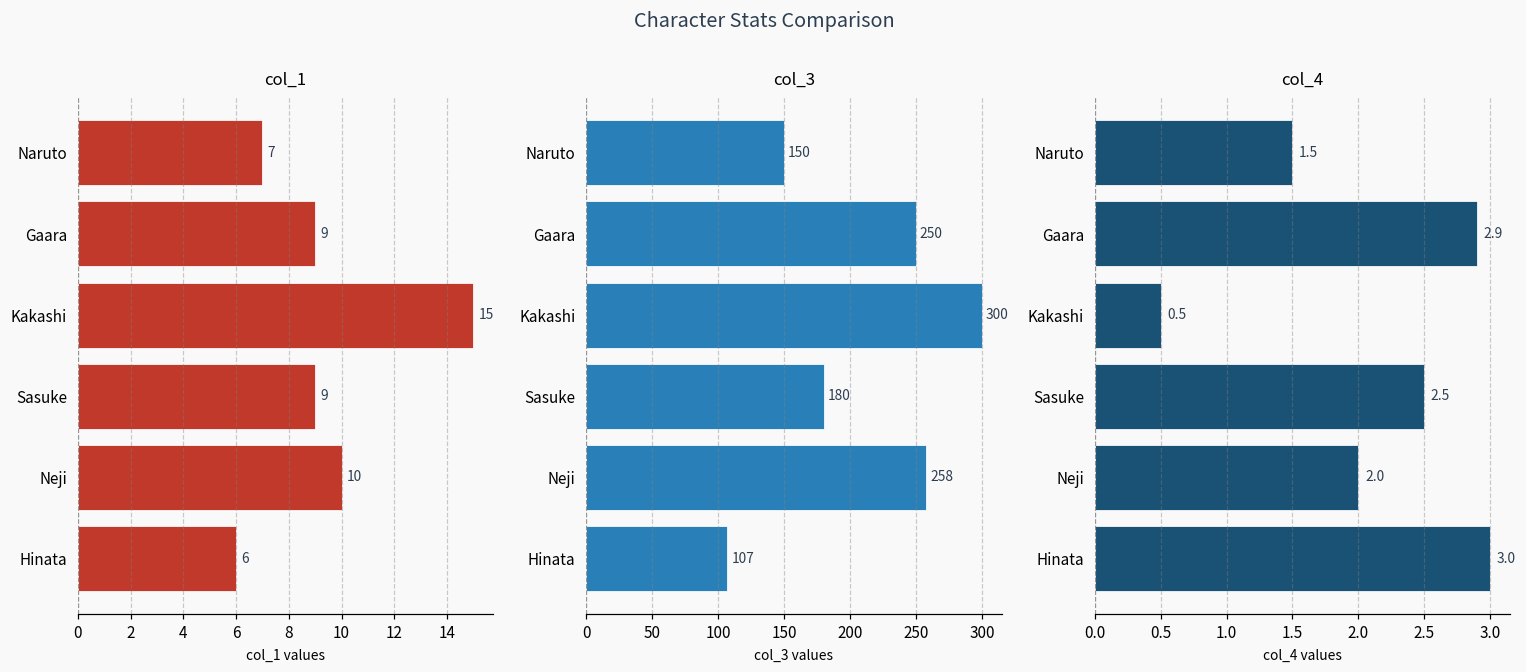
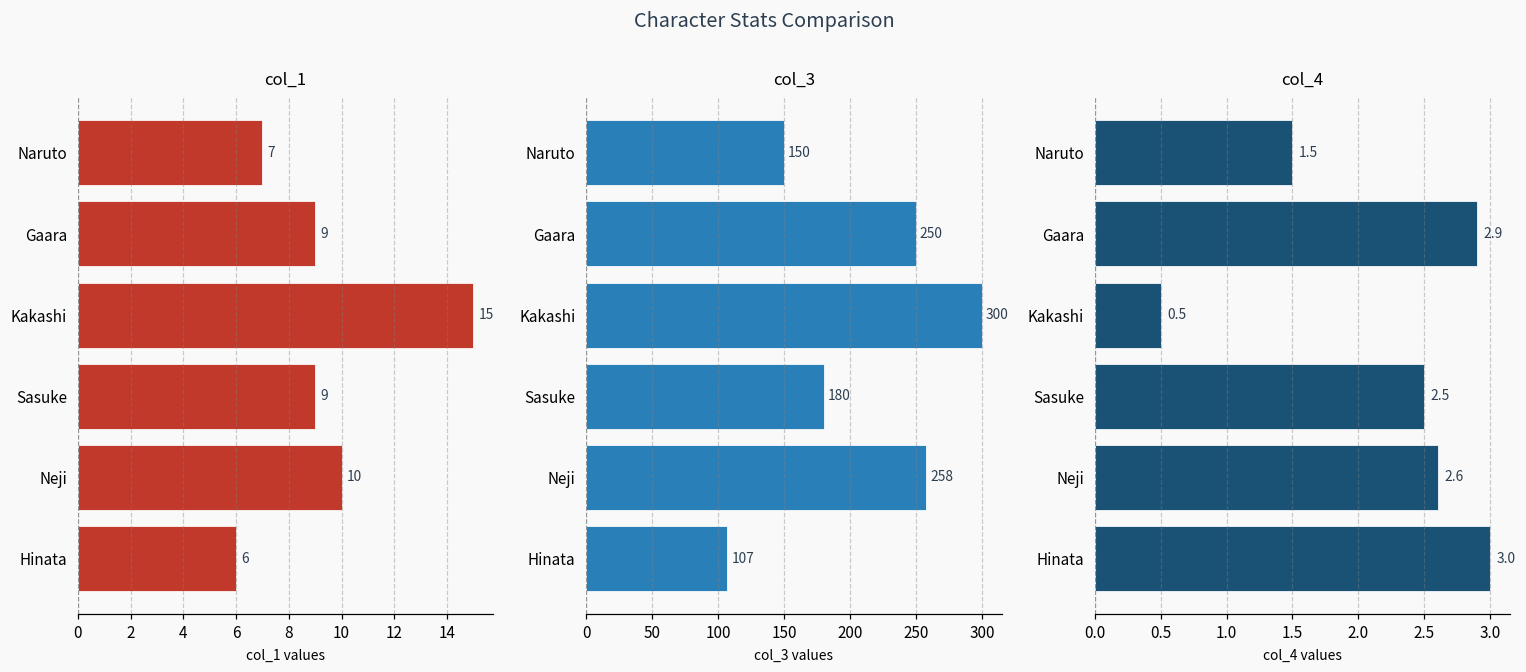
  {
    "col_1": {
      "Naruto": 7,
      "Gaara": 9,
      "Kakashi": 15,
      "Sasuke": 9,
      "Neji": 10,
      "Hinata": 6
    },
    "col_3": {
      "Naruto": 150,
      "Gaara": 250,
      "Kakashi": 300,
      "Sasuke": 180,
      "Neji": 258,
      "Hinata": 107
    },
    "col_4": {
      "Naruto": 1.5,
      "Gaara": 2.9,
      "Kakashi": 0.5,
      "Sasuke": 2.5,
-     "Neji": 2.0,
+     "Neji": 2.6,
      "Hinata": 3.0
    }
  }
